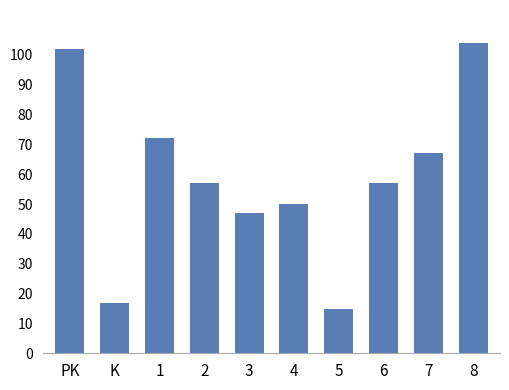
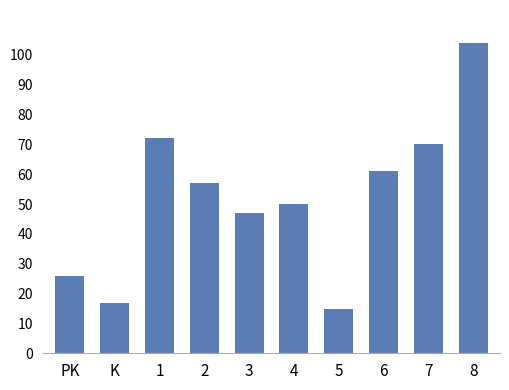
  {
-   "PK": 102,
+   "PK": 26,
    "K": 17,
    "1": 72,
    "2": 57,
    "3": 47,
    "4": 50,
    "5": 15,
-   "6": 57,
-   "7": 67,
+   "6": 61,
+   "7": 70,
    "8": 104
  }
